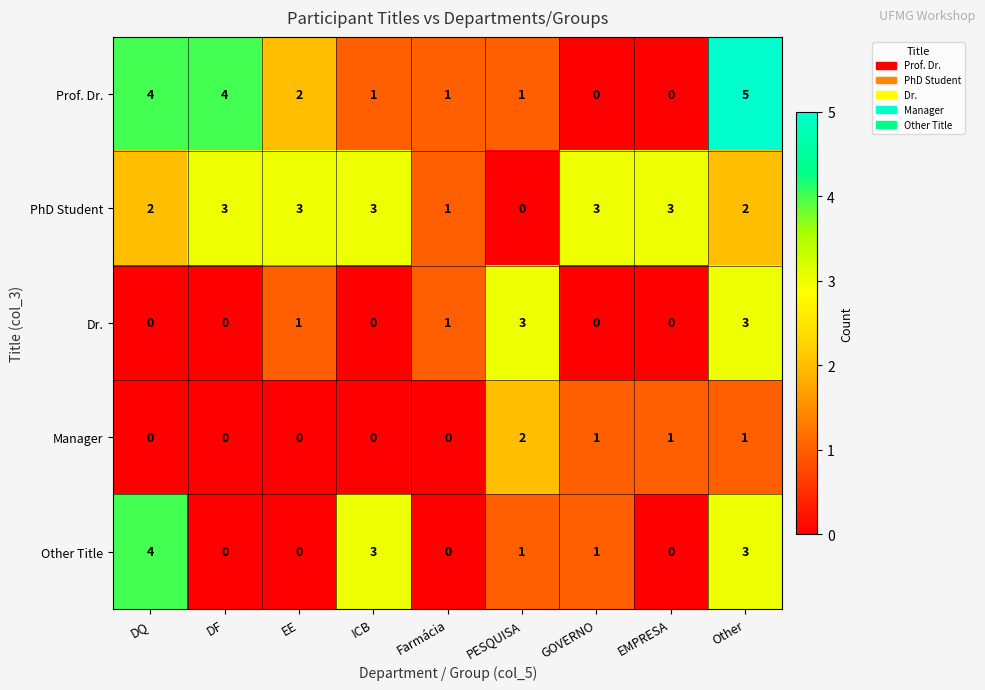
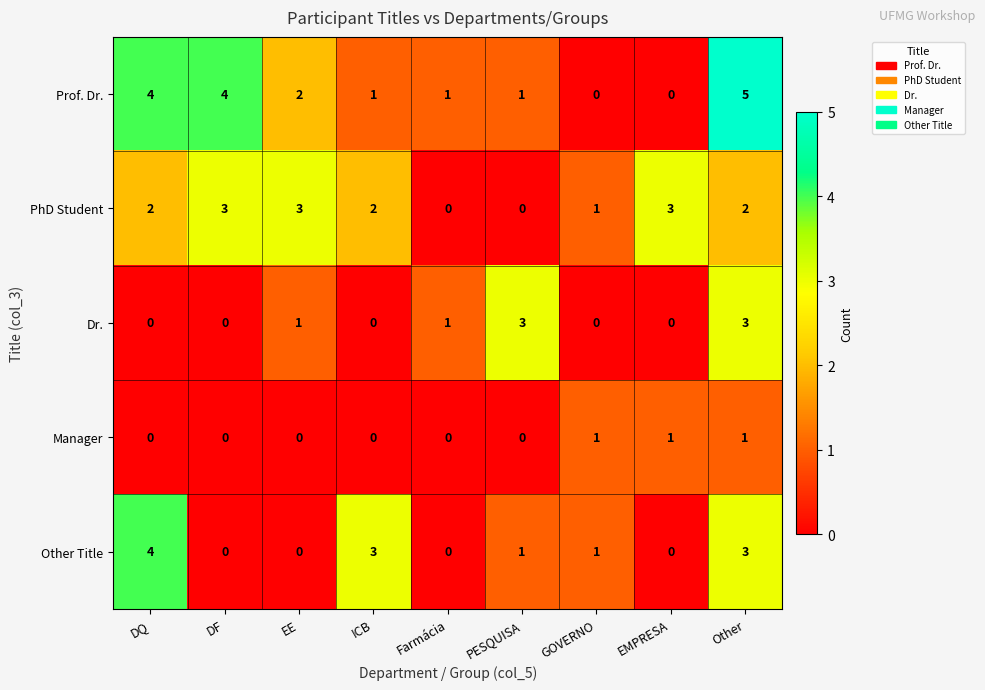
  {
    "Prof. Dr.": {
      "DQ": 4,
      "DF": 4,
      "EE": 2,
      "ICB": 1,
      "Farmácia": 1,
      "PESQUISA": 1,
      "GOVERNO": 0,
      "EMPRESA": 0,
      "Other": 5
    },
    "PhD Student": {
      "DQ": 2,
      "DF": 3,
      "EE": 3,
-     "ICB": 3,
-     "Farmácia": 1,
+     "ICB": 2,
+     "Farmácia": 0,
      "PESQUISA": 0,
-     "GOVERNO": 3,
+     "GOVERNO": 1,
      "EMPRESA": 3,
      "Other": 2
    },
    "Dr.": {
      "DQ": 0,
      "DF": 0,
      "EE": 1,
      "ICB": 0,
      "Farmácia": 1,
      "PESQUISA": 3,
      "GOVERNO": 0,
      "EMPRESA": 0,
      "Other": 3
    },
    "Manager": {
      "DQ": 0,
      "DF": 0,
      "EE": 0,
      "ICB": 0,
      "Farmácia": 0,
-     "PESQUISA": 2,
+     "PESQUISA": 0,
      "GOVERNO": 1,
      "EMPRESA": 1,
      "Other": 1
    },
    "Other Title": {
      "DQ": 4,
      "DF": 0,
      "EE": 0,
      "ICB": 3,
      "Farmácia": 0,
      "PESQUISA": 1,
      "GOVERNO": 1,
      "EMPRESA": 0,
      "Other": 3
    }
  }
